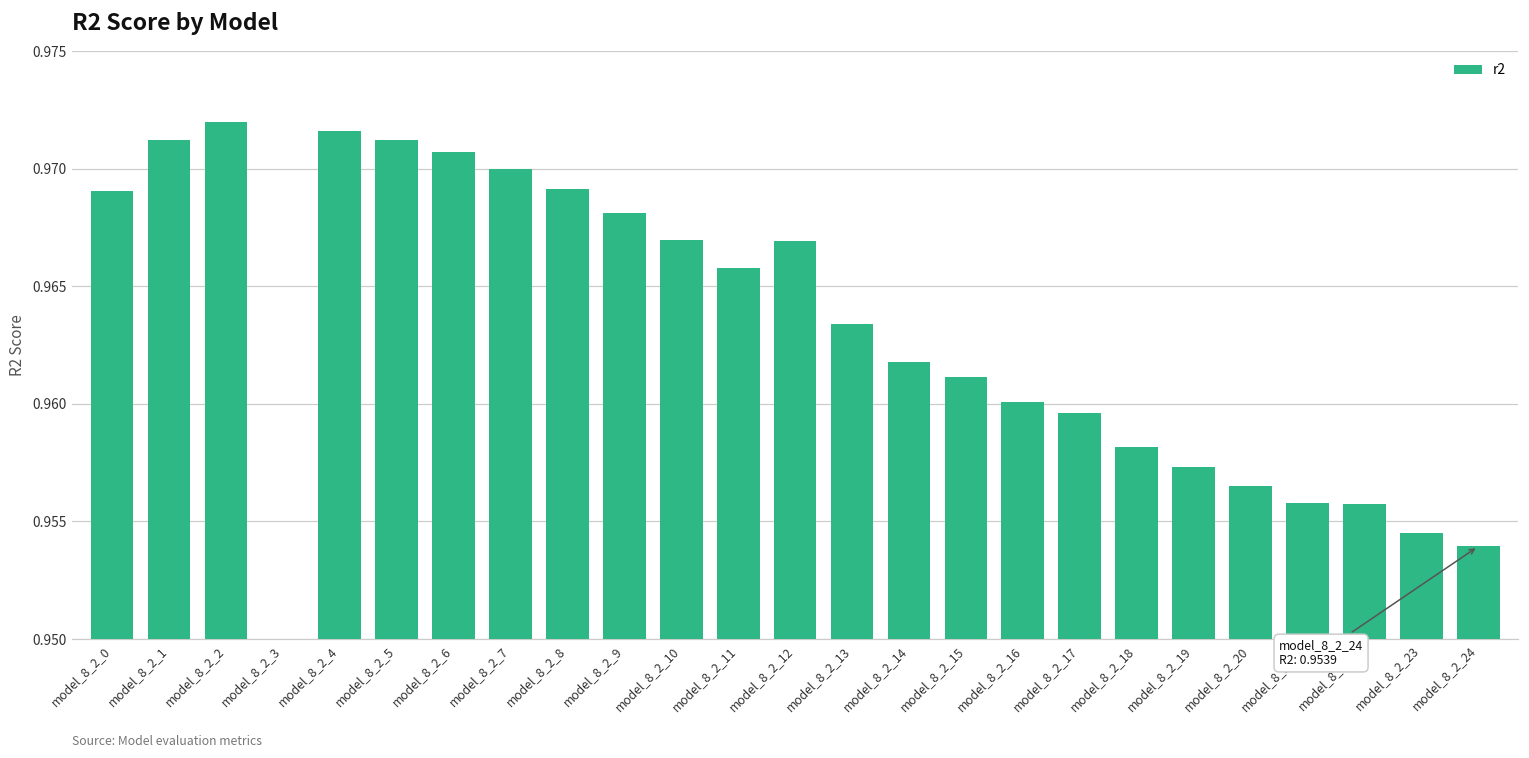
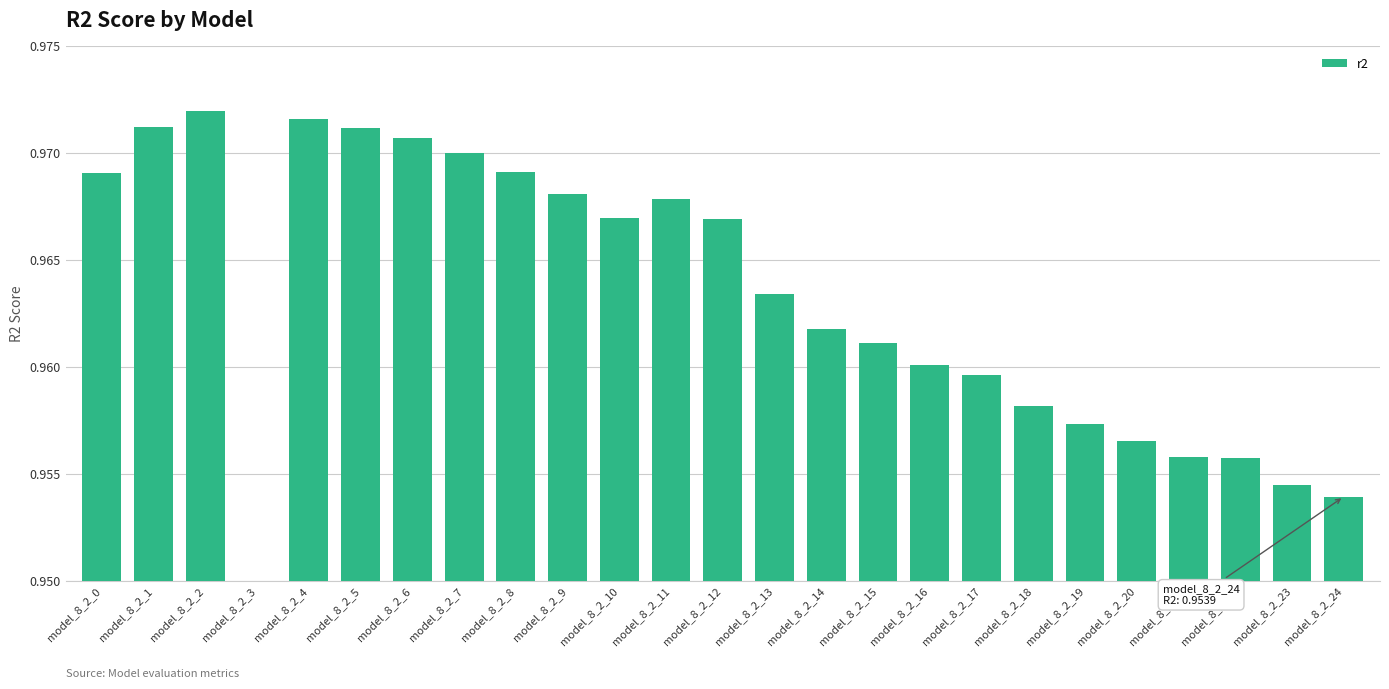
  {
    "model_8_2_0": 0.9691,
    "model_8_2_1": 0.9712,
    "model_8_2_2": 0.9720,
    "model_8_2_4": 0.9716,
    "model_8_2_5": 0.9712,
    "model_8_2_6": 0.9707,
    "model_8_2_7": 0.9700,
    "model_8_2_8": 0.9691,
    "model_8_2_9": 0.9681,
    "model_8_2_10": 0.9670,
-   "model_8_2_11": 0.9658,
+   "model_8_2_11": 0.9679,
    "model_8_2_12": 0.9669,
    "model_8_2_13": 0.9634,
    "model_8_2_14": 0.9618,
    "model_8_2_15": 0.9611,
    "model_8_2_16": 0.9601,
    "model_8_2_17": 0.9596,
    "model_8_2_18": 0.9582,
    "model_8_2_19": 0.9573,
    "model_8_2_20": 0.9565,
    "model_8_2_21": 0.9558,
    "model_8_2_23": 0.9545,
    "model_8_2_24": 0.9539
  }
